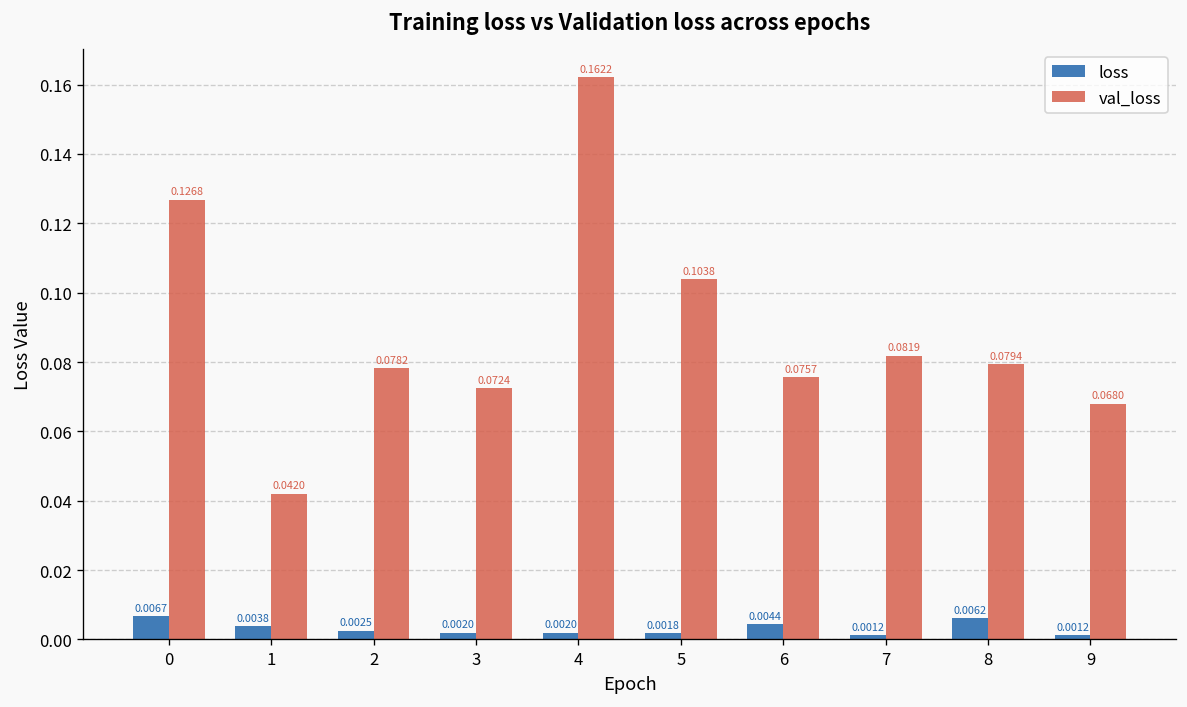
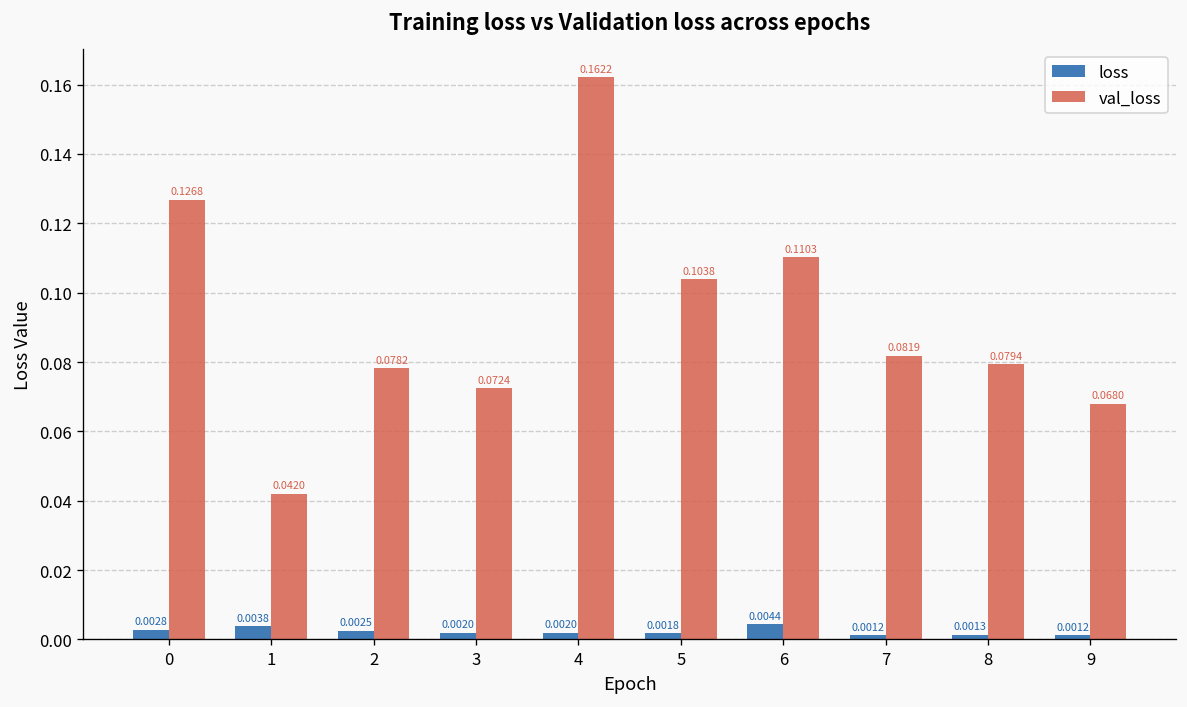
  {
    "loss": {
-     "0": 0.0067,
+     "0": 0.0028,
      "1": 0.0038,
      "2": 0.0025,
      "3": 0.0020,
      "4": 0.0020,
      "5": 0.0018,
      "6": 0.0044,
      "7": 0.0012,
-     "8": 0.0062,
+     "8": 0.0013,
      "9": 0.0012
    },
    "val_loss": {
      "0": 0.1268,
      "1": 0.0420,
      "2": 0.0782,
      "3": 0.0724,
      "4": 0.1622,
      "5": 0.1038,
-     "6": 0.0757,
+     "6": 0.1103,
      "7": 0.0819,
      "8": 0.0794,
      "9": 0.0680
    }
  }
